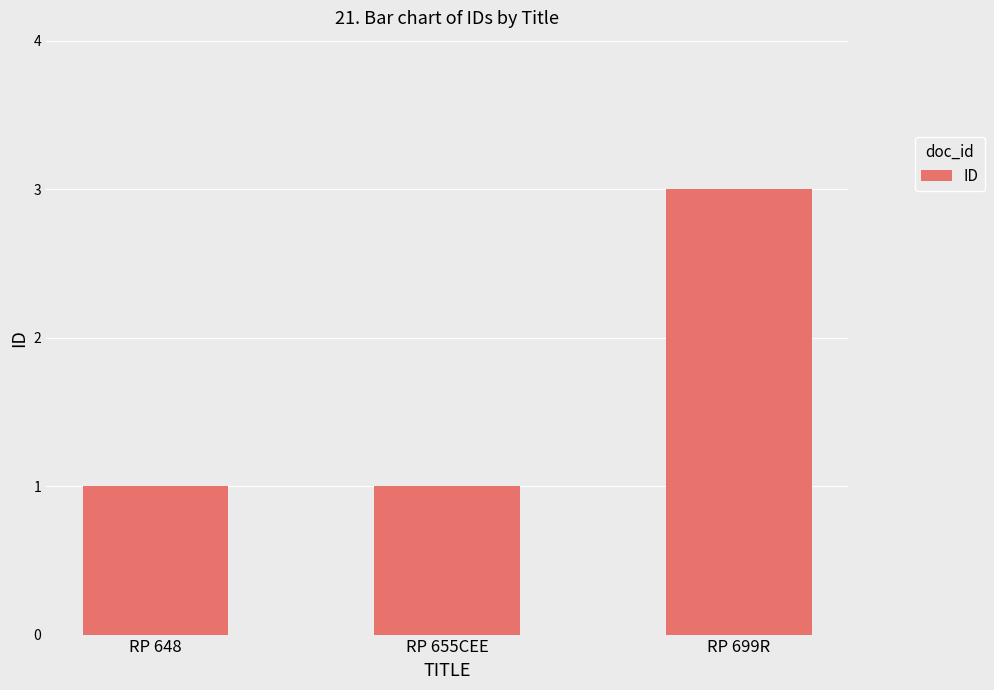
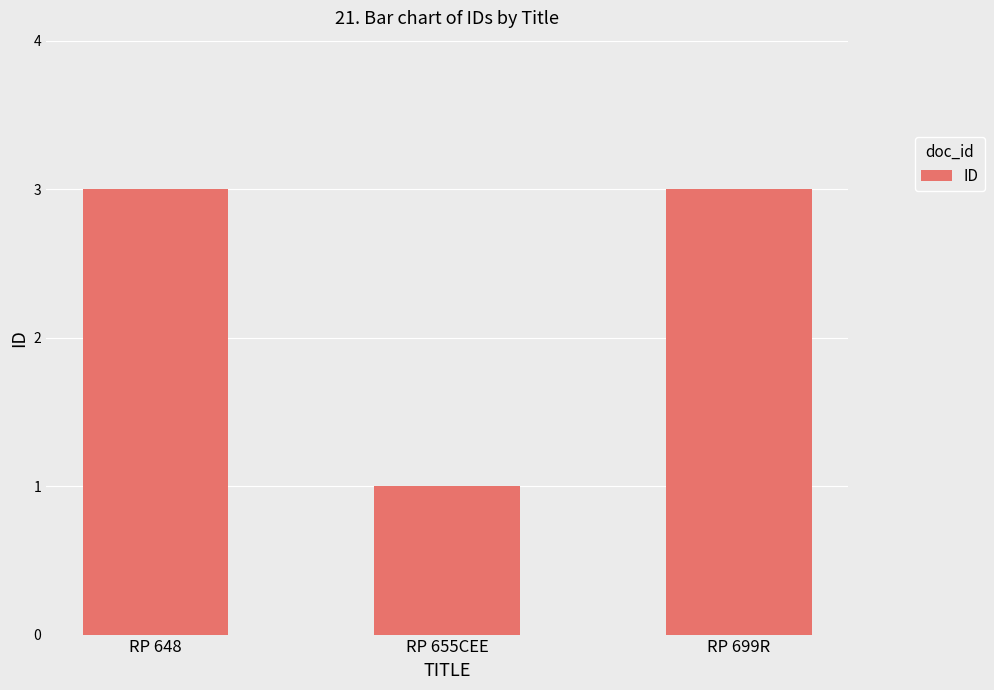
  {
-   "RP 648": 1,
+   "RP 648": 3,
    "RP 655CEE": 1,
    "RP 699R": 3
  }
